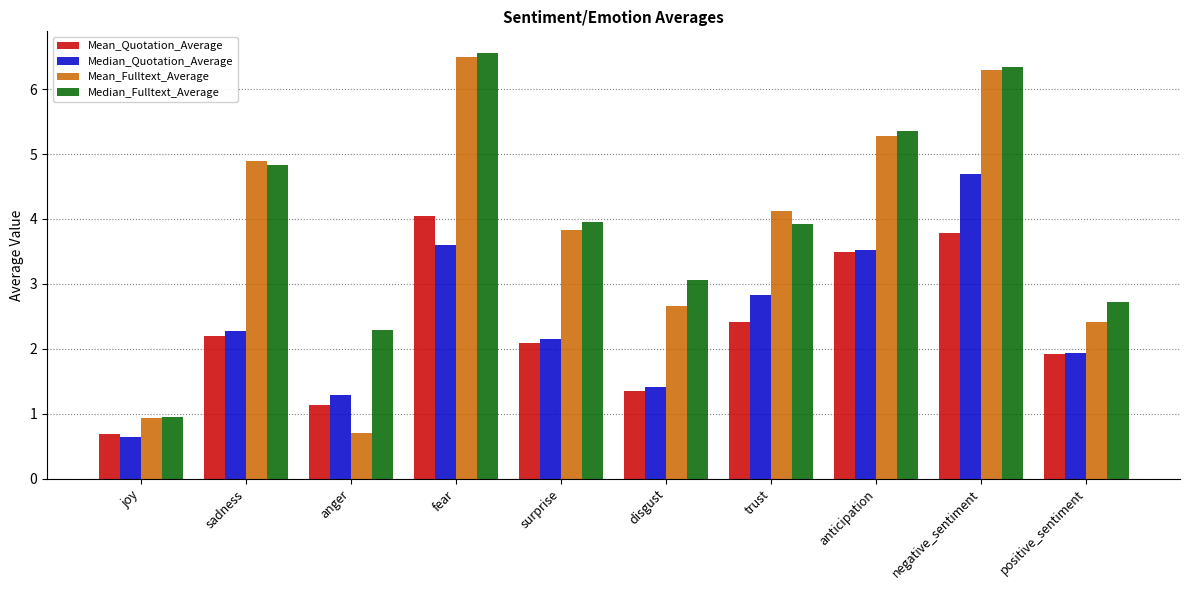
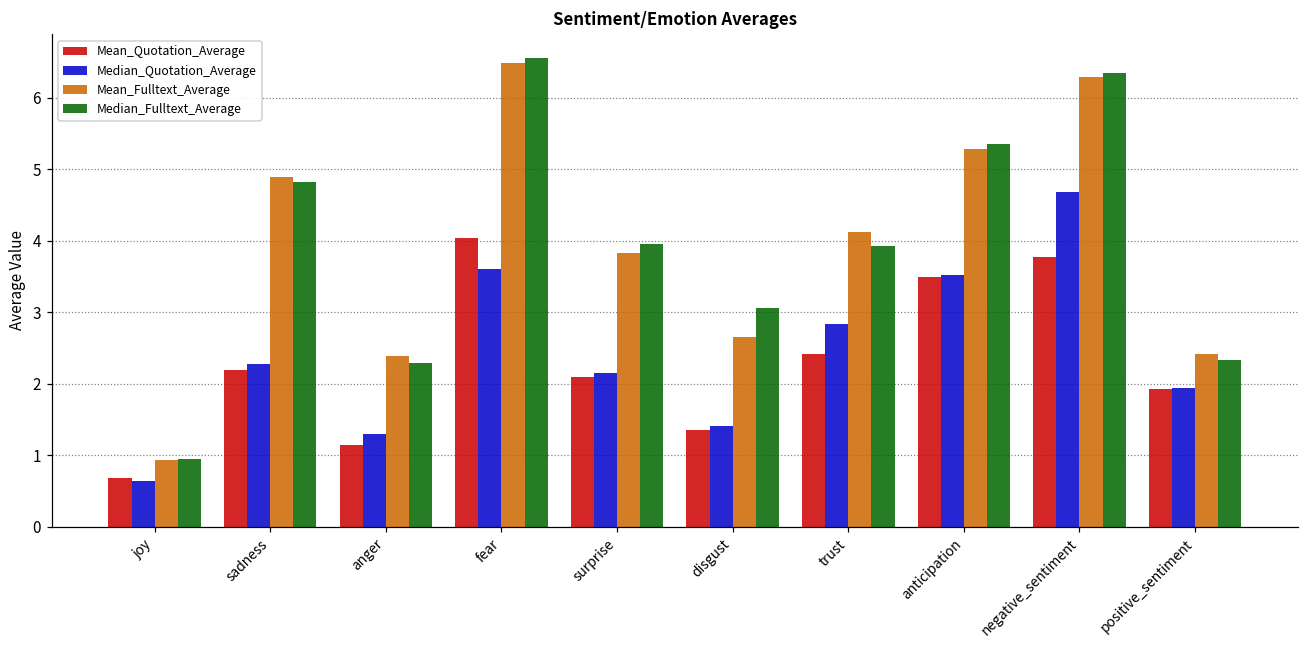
  {
    "Mean_Quotation_Average": {
      "joy": 0.7,
      "sadness": 2.2,
      "anger": 1.1,
      "fear": 4.0,
      "surprise": 2.1,
      "disgust": 1.4,
      "trust": 2.4,
      "anticipation": 3.5,
      "negative_sentiment": 3.8,
      "positive_sentiment": 1.9
    },
    "Median_Quotation_Average": {
      "joy": 0.6,
      "sadness": 2.3,
      "anger": 1.3,
      "fear": 3.6,
      "surprise": 2.1,
      "disgust": 1.4,
      "trust": 2.8,
      "anticipation": 3.5,
      "negative_sentiment": 4.7,
      "positive_sentiment": 1.9
    },
    "Mean_Fulltext_Average": {
      "joy": 0.9,
      "sadness": 4.9,
-     "anger": 0.7,
+     "anger": 2.4,
      "fear": 6.5,
      "surprise": 3.8,
      "disgust": 2.7,
      "trust": 4.1,
      "anticipation": 5.3,
      "negative_sentiment": 6.3,
      "positive_sentiment": 2.4
    },
    "Median_Fulltext_Average": {
      "joy": 0.9,
      "sadness": 4.8,
      "anger": 2.3,
      "fear": 6.6,
      "surprise": 4.0,
      "disgust": 3.1,
      "trust": 3.9,
      "anticipation": 5.4,
      "negative_sentiment": 6.3,
-     "positive_sentiment": 2.7
+     "positive_sentiment": 2.3
    }
  }
